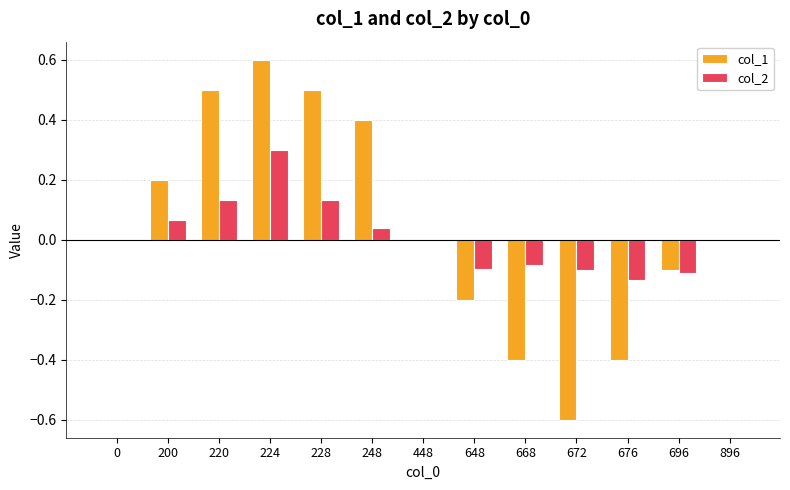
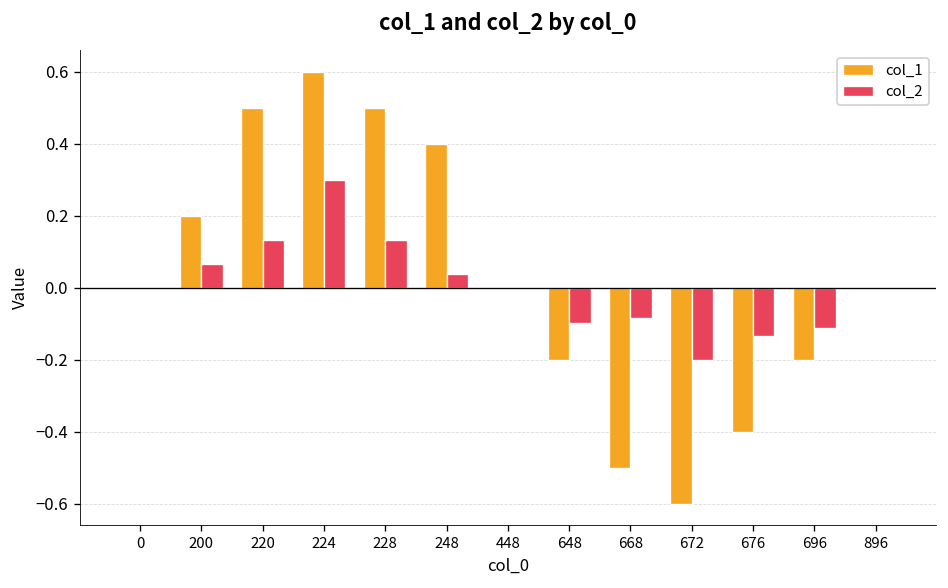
  {
    "col_1": {
      "0": 0.0,
      "200": 0.2,
      "220": 0.5,
      "224": 0.6,
      "228": 0.5,
      "248": 0.4,
      "448": 0.0,
      "648": -0.2,
-     "668": -0.4,
+     "668": -0.5,
      "672": -0.6,
      "676": -0.4,
-     "696": -0.1,
+     "696": -0.2,
      "896": 0.0
    },
    "col_2": {
      "0": 0.0,
      "200": 0.07,
      "220": 0.13,
      "224": 0.3,
      "228": 0.13,
      "248": 0.04,
      "448": 0.0,
      "648": -0.1,
      "668": -0.08,
-     "672": -0.1,
+     "672": -0.2,
      "676": -0.13,
      "696": -0.11,
      "896": 0.0
    }
  }
